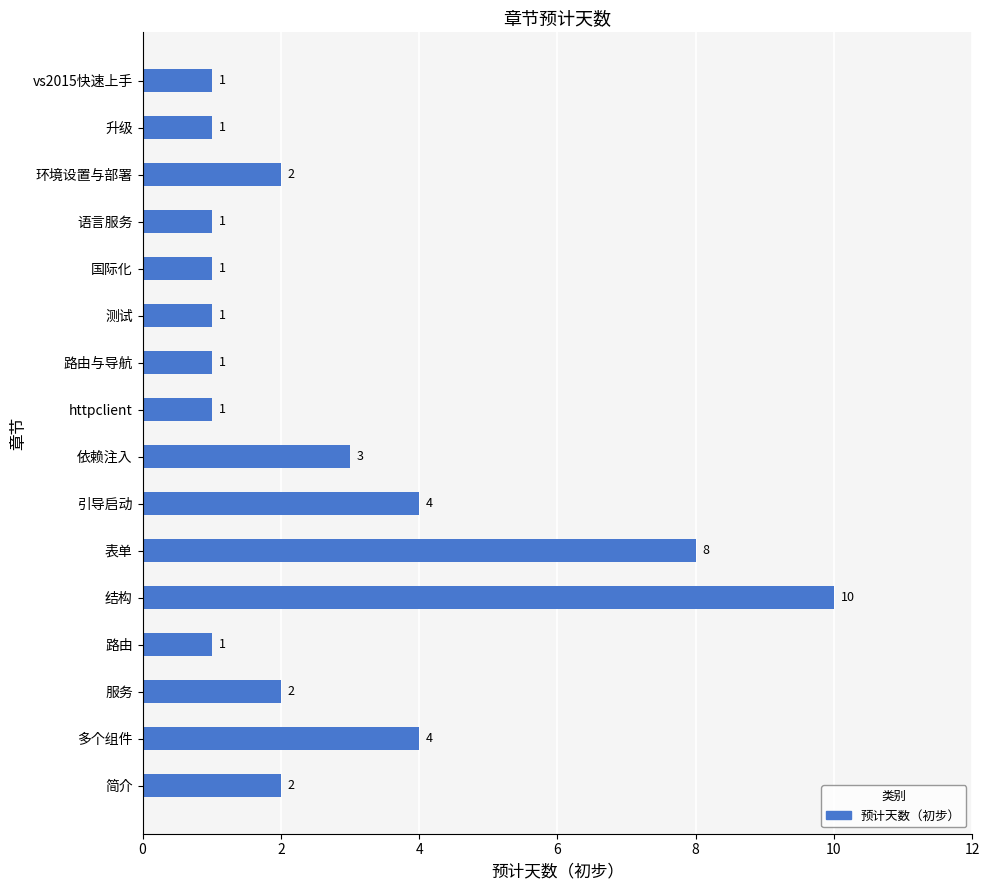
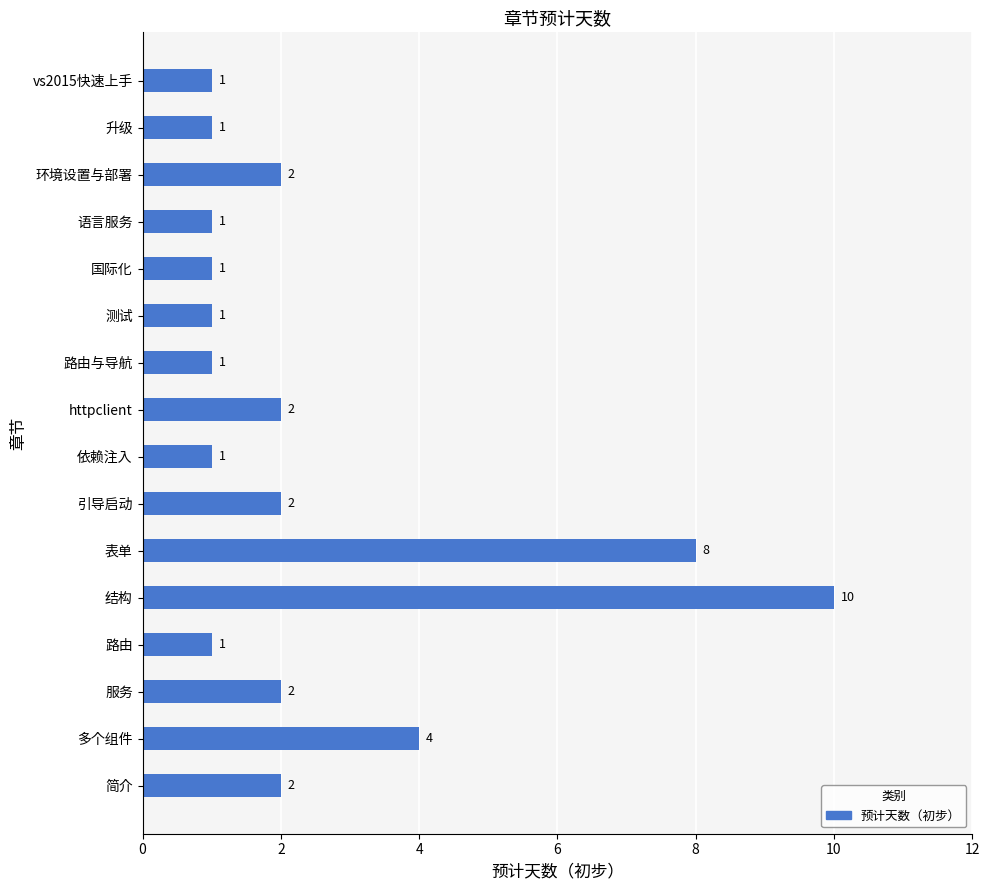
  {
    "vs2015快速上手": 1,
    "升级": 1,
    "环境设置与部署": 2,
    "语言服务": 1,
    "国际化": 1,
    "测试": 1,
    "路由与导航": 1,
-   "httpclient": 1,
-   "依赖注入": 3,
-   "引导启动": 4,
+   "httpclient": 2,
+   "依赖注入": 1,
+   "引导启动": 2,
    "表单": 8,
    "结构": 10,
    "路由": 1,
    "服务": 2,
    "多个组件": 4,
    "简介": 2
  }
